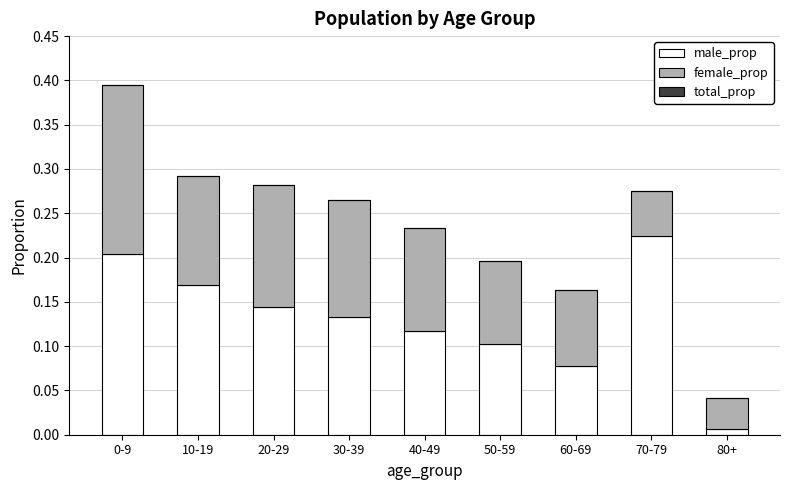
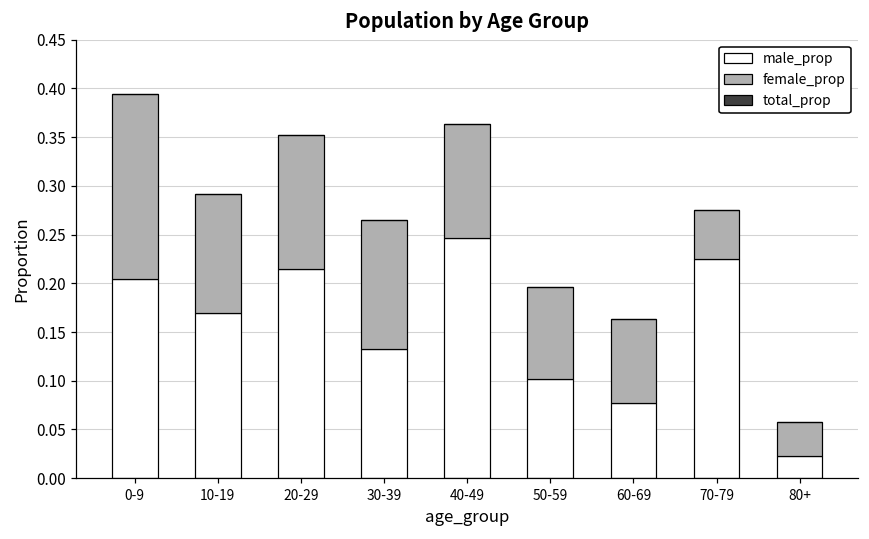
  {
    "male_prop": {
      "0-9": 0.20,
      "10-19": 0.17,
-     "20-29": 0.14,
+     "20-29": 0.21,
      "30-39": 0.13,
-     "40-49": 0.12,
+     "40-49": 0.25,
      "50-59": 0.10,
      "60-69": 0.08,
      "70-79": 0.22,
-     "80+": 0.01
+     "80+": 0.02
    }
  }
